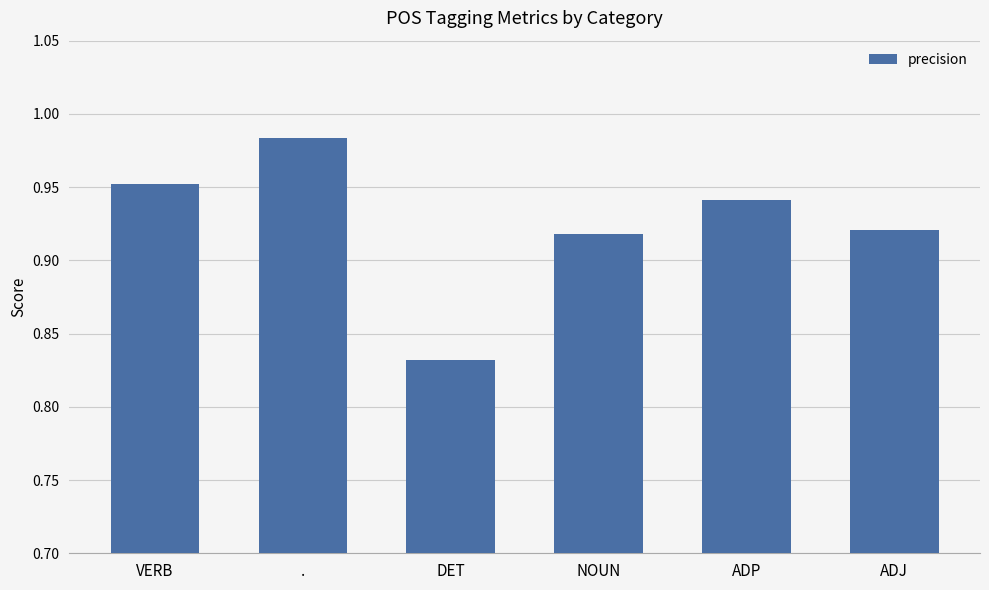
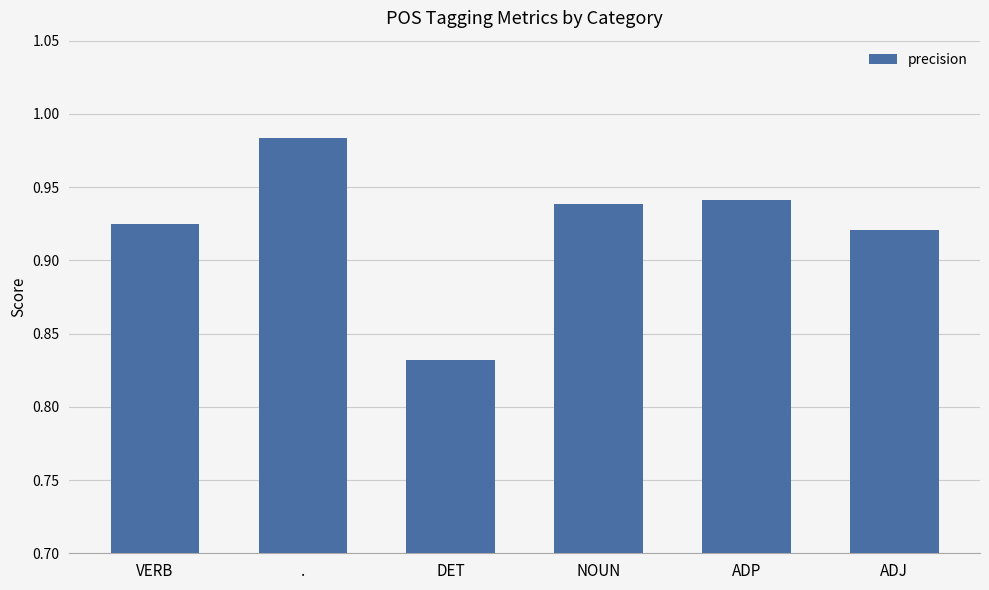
  {
-   "VERB": 0.952,
+   "VERB": 0.925,
    ".": 0.983,
    "DET": 0.832,
-   "NOUN": 0.918,
+   "NOUN": 0.938,
    "ADP": 0.941,
    "ADJ": 0.921
  }
